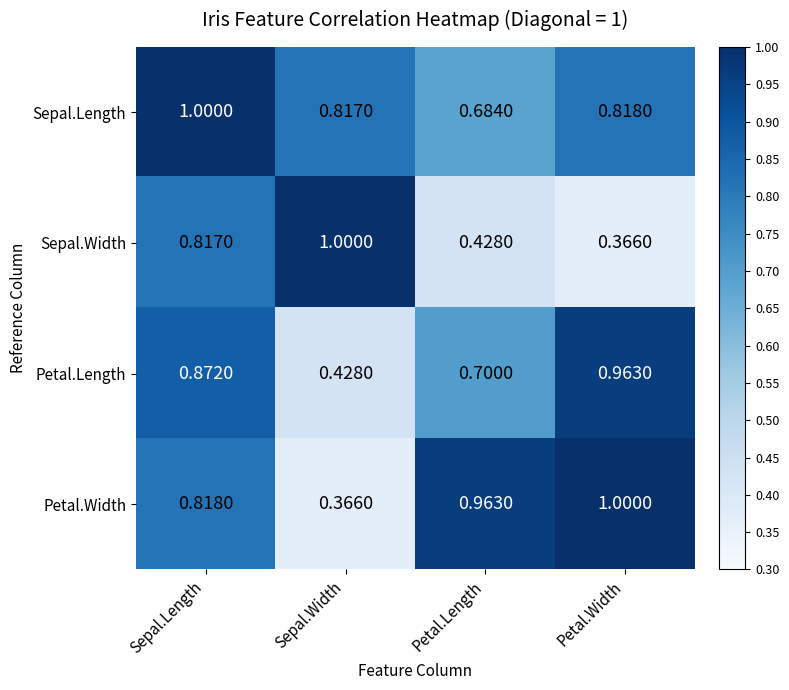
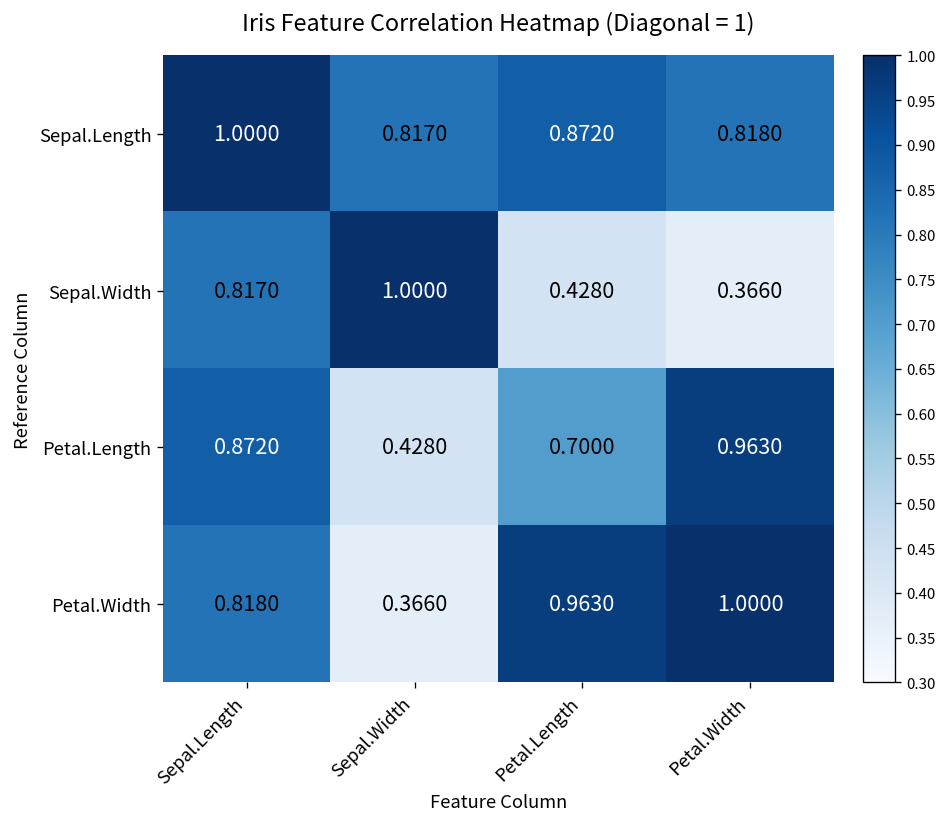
  {
    "Sepal.Length": {
      "Sepal.Length": 1.0000,
      "Sepal.Width": 0.8170,
-     "Petal.Length": 0.6840,
+     "Petal.Length": 0.8720,
      "Petal.Width": 0.8180
    },
    "Sepal.Width": {
      "Sepal.Length": 0.8170,
      "Sepal.Width": 1.0000,
      "Petal.Length": 0.4280,
      "Petal.Width": 0.3660
    },
    "Petal.Length": {
      "Sepal.Length": 0.8720,
      "Sepal.Width": 0.4280,
      "Petal.Length": 0.7000,
      "Petal.Width": 0.9630
    },
    "Petal.Width": {
      "Sepal.Length": 0.8180,
      "Sepal.Width": 0.3660,
      "Petal.Length": 0.9630,
      "Petal.Width": 1.0000
    }
  }
